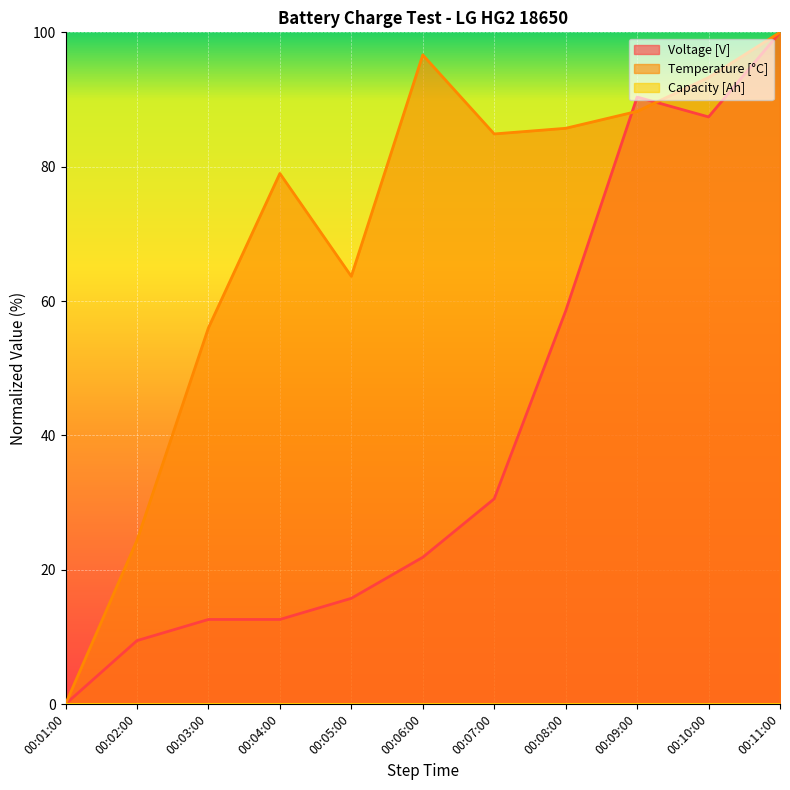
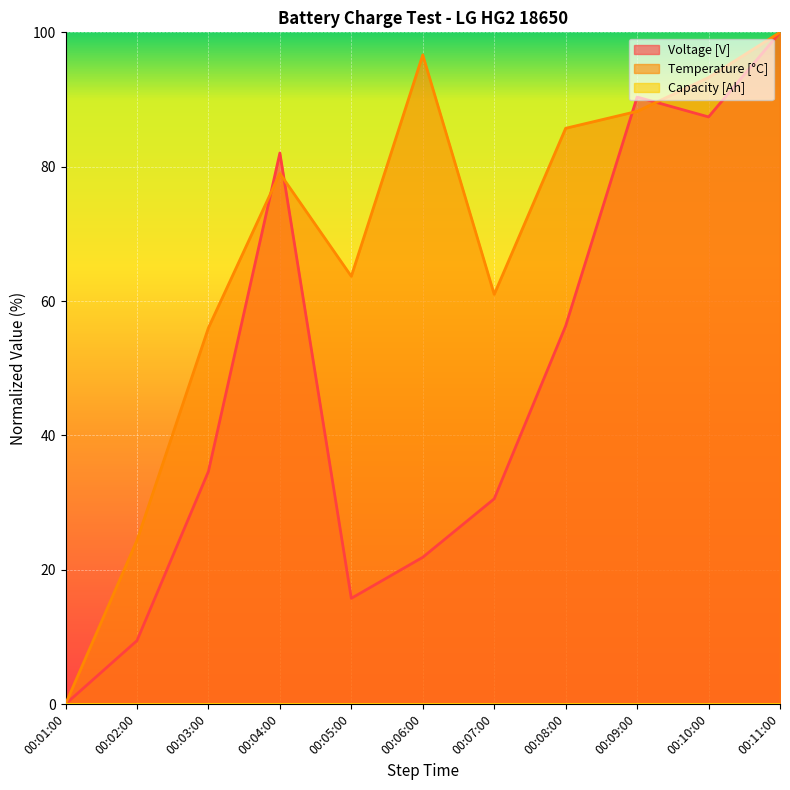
  {
    "Voltage [V]": {
      "00:02:00": 9,
-     "00:03:00": 13,
-     "00:04:00": 13,
+     "00:03:00": 35,
+     "00:04:00": 82,
      "00:05:00": 16,
      "00:06:00": 22,
      "00:07:00": 31,
-     "00:08:00": 59,
+     "00:08:00": 56,
      "00:10:00": 87
    },
    "Temperature [°C]": {
      "00:02:00": 24,
      "00:03:00": 56,
      "00:04:00": 79,
      "00:05:00": 64,
      "00:06:00": 97,
-     "00:07:00": 85,
+     "00:07:00": 61,
      "00:08:00": 86,
      "00:09:00": 88
    },
    "Capacity [Ah]": {
      "00:02:00": 0,
      "00:03:00": 0,
      "00:04:00": 0,
      "00:05:00": 0,
      "00:06:00": 0,
      "00:07:00": 0,
      "00:08:00": 0,
      "00:09:00": 0,
      "00:10:00": 0,
      "00:11:00": 0
    }
  }
